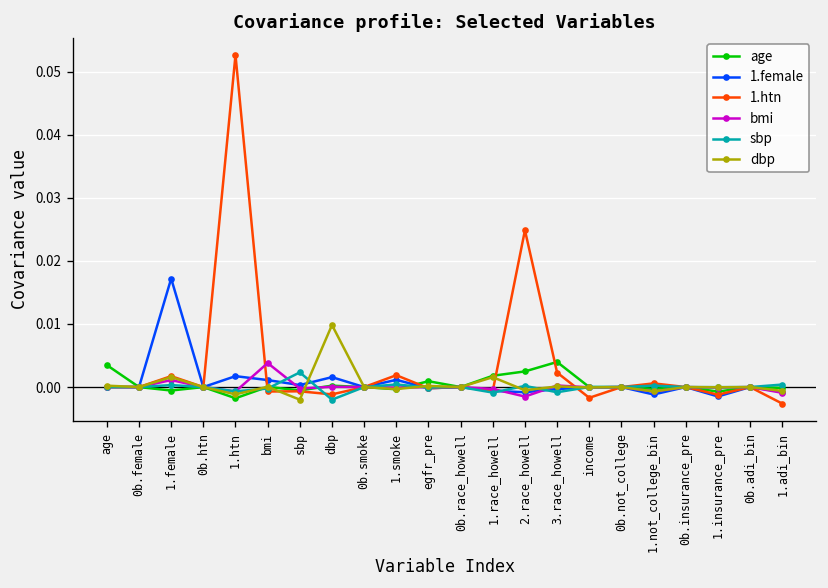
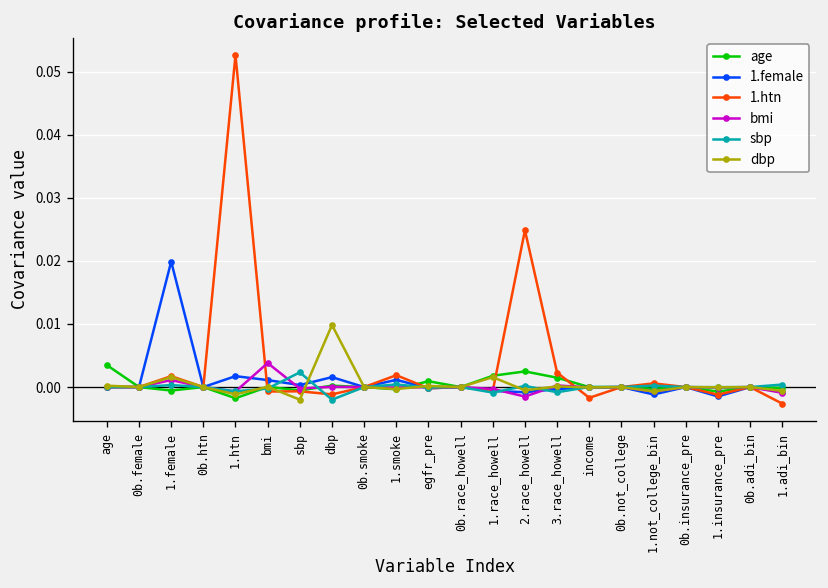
  {
    "age": {
      "age": 0.003,
      "1.female": -0.001,
      "1.htn": -0.002,
      "egfr_pre": 0.001,
      "2.race_howell": 0.002,
-     "3.race_howell": 0.004,
+     "3.race_howell": 0.001,
      "1.insurance_pre": -0.001
    },
    "1.female": {
-     "1.female": 0.017,
+     "1.female": 0.020,
      "1.htn": 0.002,
      "bmi": 0.001,
      "sbp": 0.000,
      "dbp": 0.002,
      "1.smoke": 0.001
    },
    "1.htn": {
      "1.htn": 0.053,
      "dbp": -0.001,
      "1.smoke": 0.002,
      "2.race_howell": 0.025,
      "3.race_howell": 0.002,
      "income": -0.002,
      "1.adi_bin": -0.003
    },
    "bmi": {
      "bmi": 0.004,
      "2.race_howell": -0.002
    },
    "sbp": {
      "1.female": 0.000,
      "sbp": 0.002,
      "dbp": -0.002,
      "1.smoke": 0.000,
      "2.race_howell": 0.000,
      "3.race_howell": -0.001,
      "1.adi_bin": 0.000
    },
    "dbp": {
      "sbp": -0.002,
      "dbp": 0.010
    }
  }
